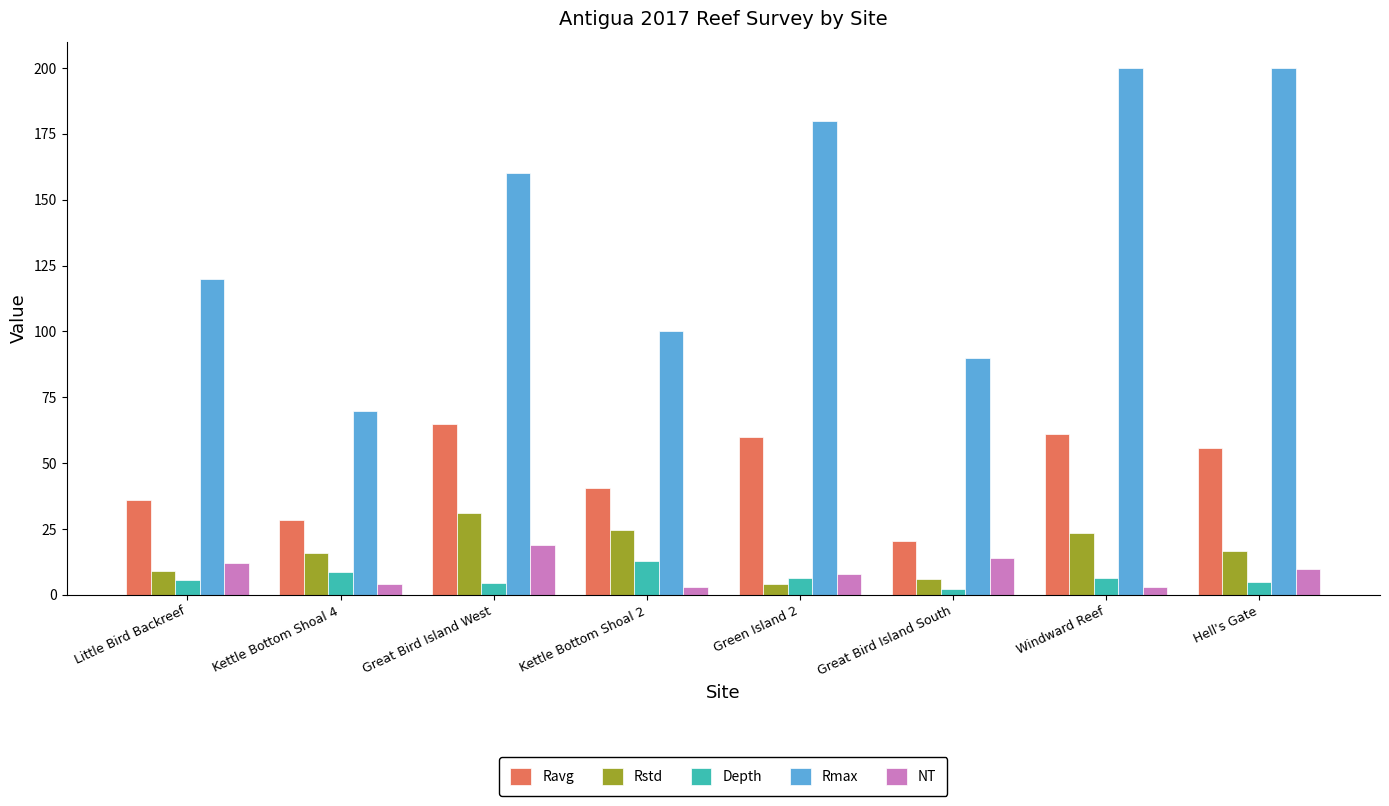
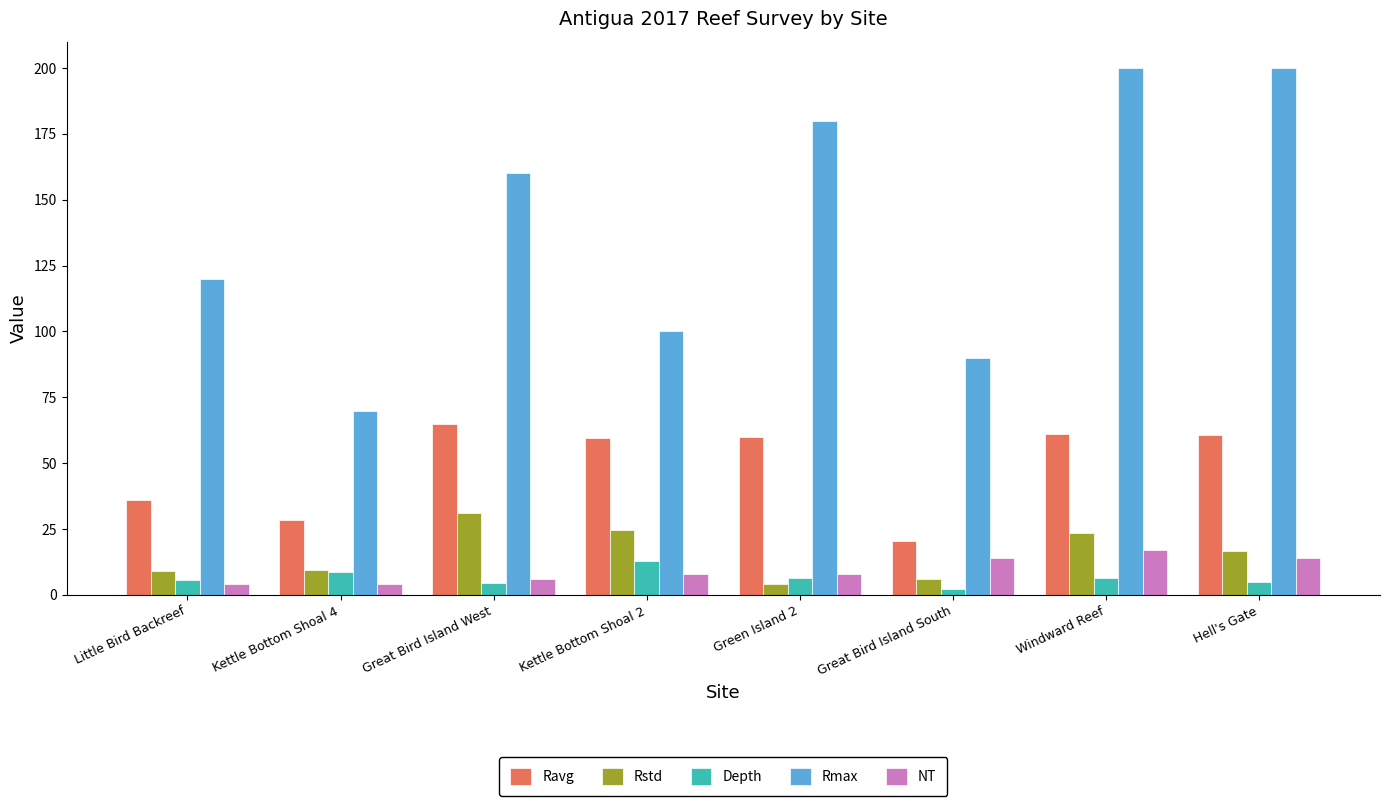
  {
    "Ravg": {
      "Little Bird Backreef": 36,
      "Kettle Bottom Shoal 4": 28,
      "Great Bird Island West": 65,
-     "Kettle Bottom Shoal 2": 41,
+     "Kettle Bottom Shoal 2": 60,
      "Green Island 2": 60,
      "Great Bird Island South": 20,
      "Windward Reef": 61,
-     "Hell's Gate": 56
+     "Hell's Gate": 61
    },
    "Rstd": {
      "Little Bird Backreef": 9,
-     "Kettle Bottom Shoal 4": 16,
+     "Kettle Bottom Shoal 4": 10,
      "Great Bird Island West": 31,
      "Kettle Bottom Shoal 2": 25,
      "Green Island 2": 4,
      "Great Bird Island South": 6,
      "Windward Reef": 23,
      "Hell's Gate": 17
    },
    "NT": {
-     "Little Bird Backreef": 12,
+     "Little Bird Backreef": 4,
      "Kettle Bottom Shoal 4": 4,
-     "Great Bird Island West": 19,
-     "Kettle Bottom Shoal 2": 3,
+     "Great Bird Island West": 6,
+     "Kettle Bottom Shoal 2": 8,
      "Green Island 2": 8,
      "Great Bird Island South": 14,
-     "Windward Reef": 3,
-     "Hell's Gate": 10
+     "Windward Reef": 17,
+     "Hell's Gate": 14
    }
  }
